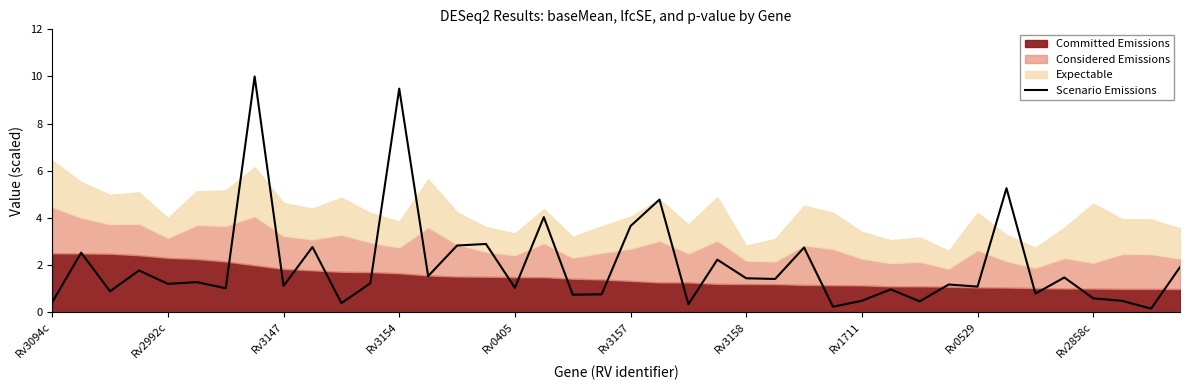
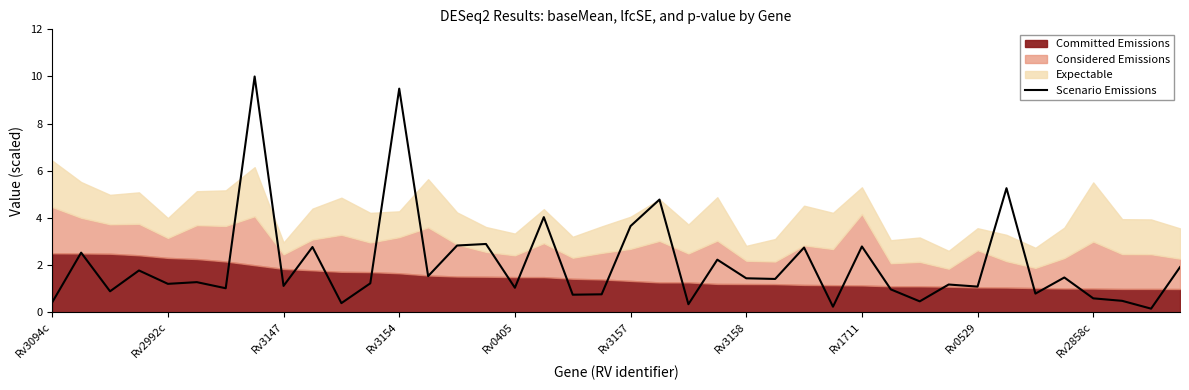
  {
    "Scenario Emissions": {
      "Rv3094c": 0.4,
      "Rv2992c": 1.2,
      "Rv3147": 1.1,
      "Rv3154": 9.5,
      "Rv0405": 1.0,
      "Rv3157": 3.7,
      "Rv3158": 1.4,
-     "Rv1711": 0.5,
+     "Rv1711": 2.8,
      "Rv2858c": 0.6
    },
    "Committed Emissions": {
      "Rv3094c": 2.5,
      "Rv2992c": 2.3,
      "Rv3147": 1.8,
      "Rv3154": 1.7,
      "Rv0405": 1.5,
      "Rv3157": 1.3,
      "Rv3158": 1.2,
      "Rv1711": 1.1,
      "Rv2858c": 1.0
    },
    "Considered Emissions": {
      "Rv3094c": 2.0,
      "Rv2992c": 0.8,
-     "Rv3147": 1.4,
-     "Rv3154": 1.1,
+     "Rv3147": 0.6,
+     "Rv3154": 1.5,
      "Rv0405": 0.9,
      "Rv3157": 1.4,
      "Rv3158": 1.0,
-     "Rv1711": 1.1,
+     "Rv1711": 3.0,
      "Rv0529": 1.6,
-     "Rv2858c": 1.1
+     "Rv2858c": 2.0
    },
    "Expectable": {
      "Rv3094c": 2.0,
      "Rv2992c": 0.8,
-     "Rv3147": 1.4,
+     "Rv3147": 0.5,
      "Rv3154": 1.1,
      "Rv0405": 0.9,
      "Rv3157": 1.4,
      "Rv3158": 0.6,
      "Rv1711": 1.1,
-     "Rv0529": 1.6,
+     "Rv0529": 0.9,
      "Rv2858c": 2.5
    }
  }
